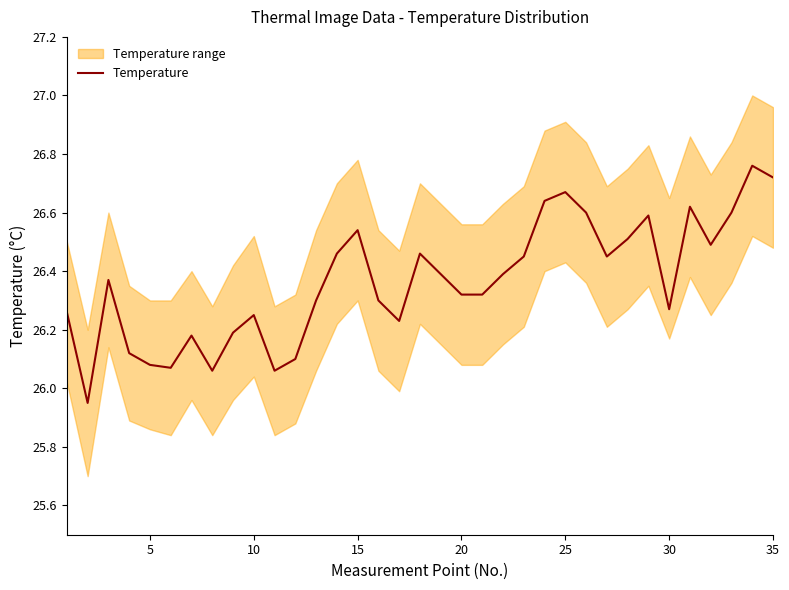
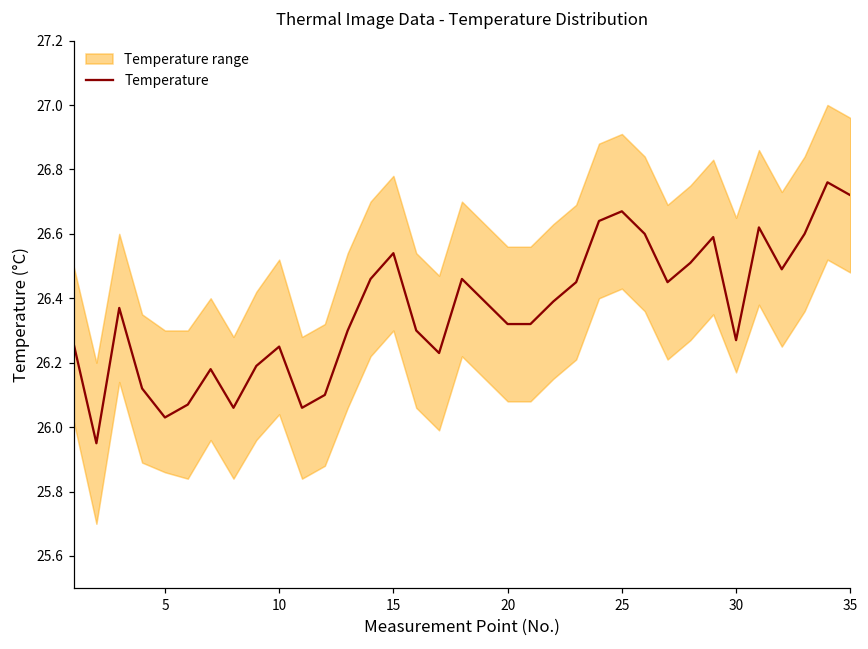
  {
    "Temperature": {
-     "5": 26.08,
+     "5": 26.03,
      "10": 26.25,
      "15": 26.54,
      "20": 26.32,
      "25": 26.67,
      "30": 26.27,
      "35": 26.72
    }
  }
